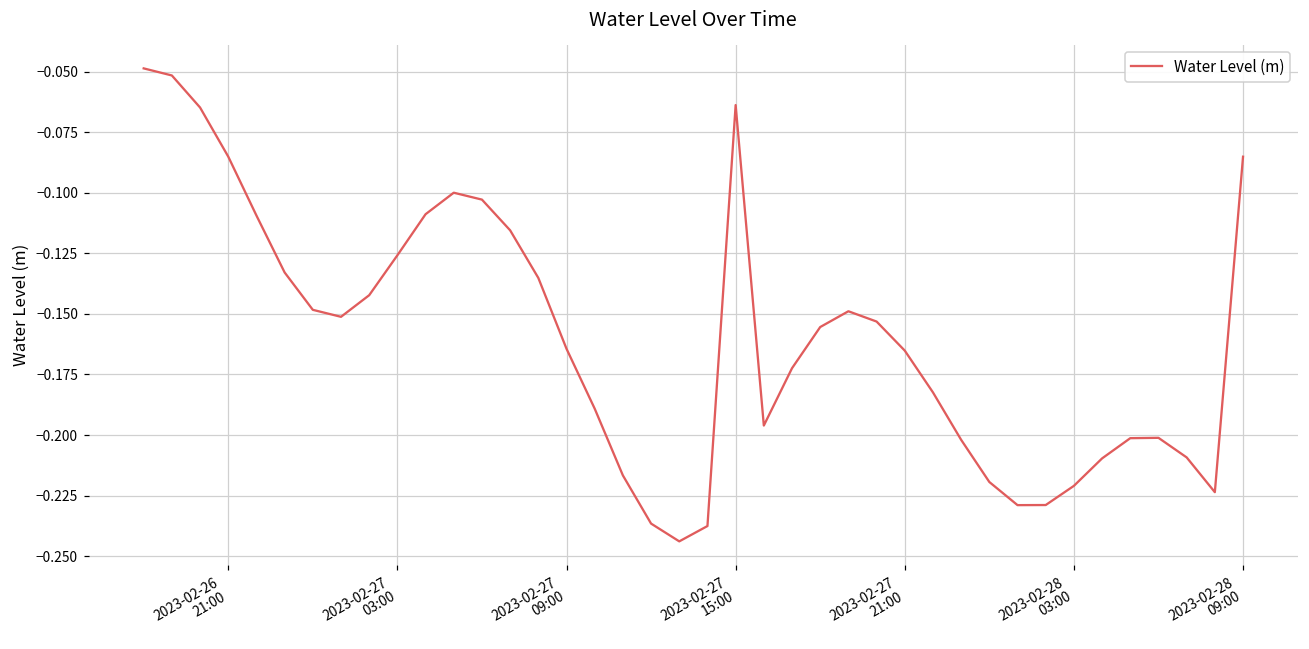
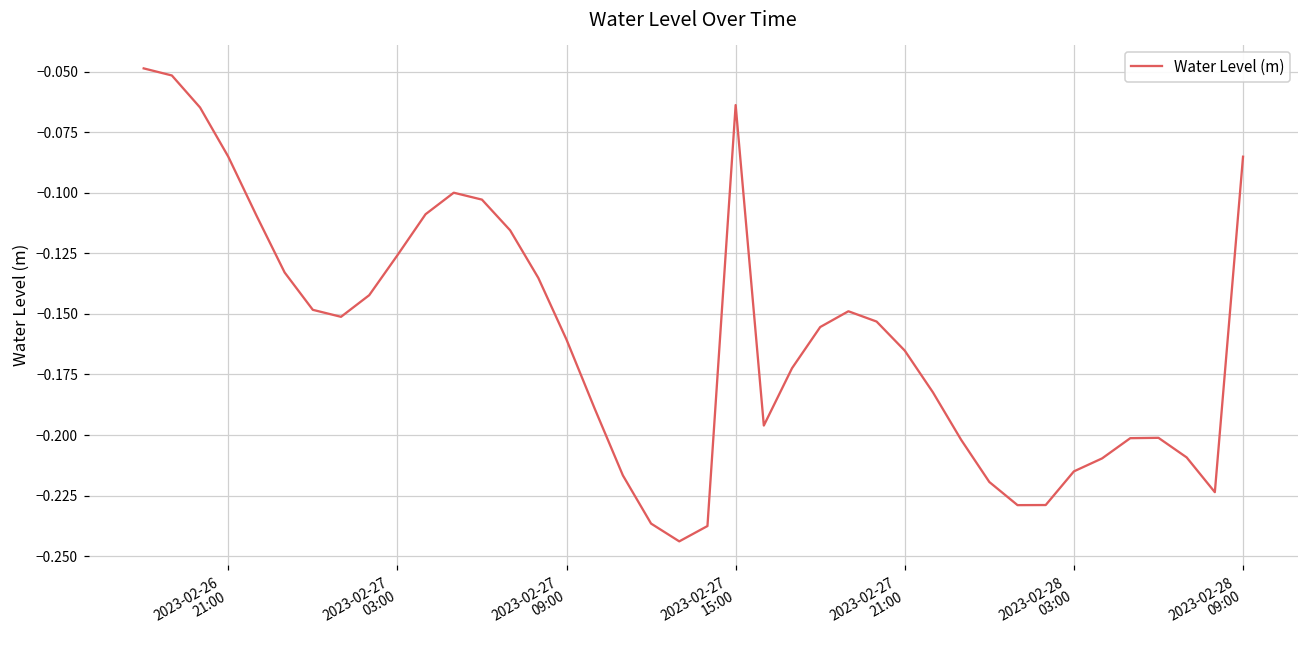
  {
    "2023-02-26 21:00": -0.085,
    "2023-02-27 03:00": -0.126,
-   "2023-02-27 09:00": -0.164,
+   "2023-02-27 09:00": -0.161,
    "2023-02-27 15:00": -0.064,
    "2023-02-27 21:00": -0.165,
-   "2023-02-28 03:00": -0.221,
+   "2023-02-28 03:00": -0.215,
    "2023-02-28 09:00": -0.085
  }
